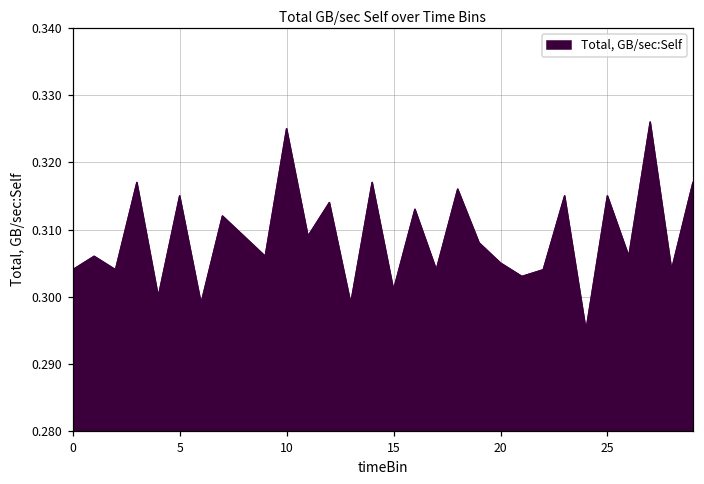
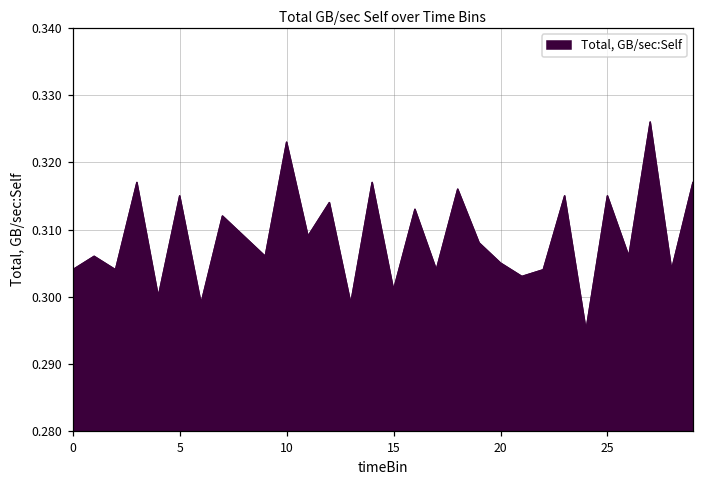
  {
    "0": 0.304,
    "5": 0.315,
-   "10": 0.325,
+   "10": 0.323,
    "15": 0.301,
    "20": 0.305,
    "25": 0.315
  }
